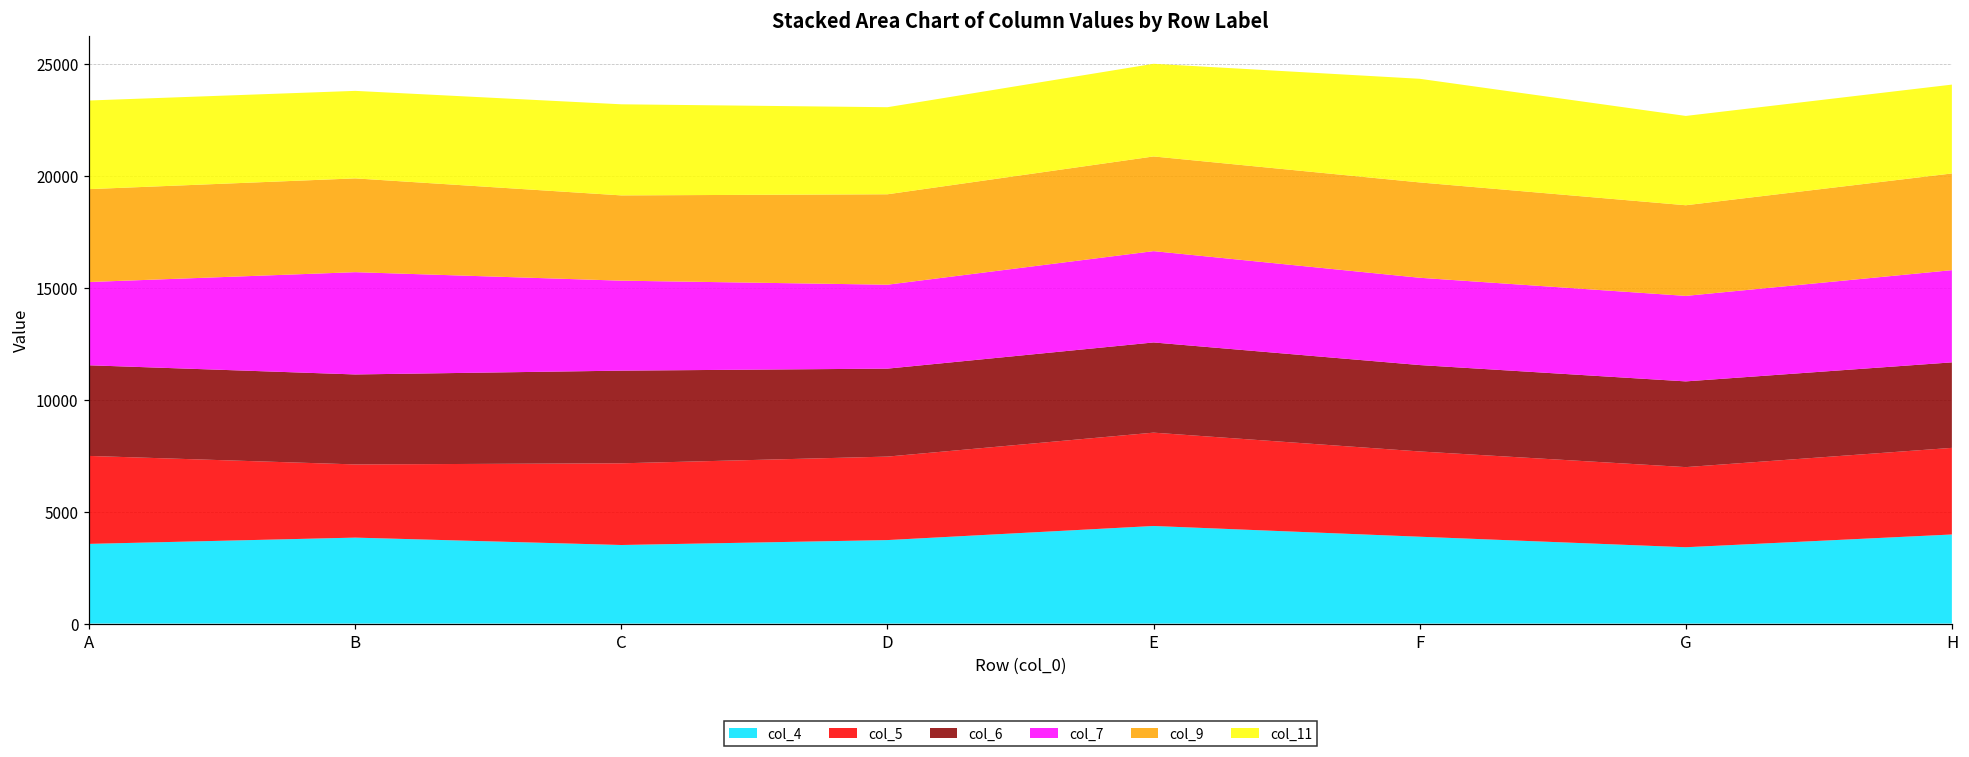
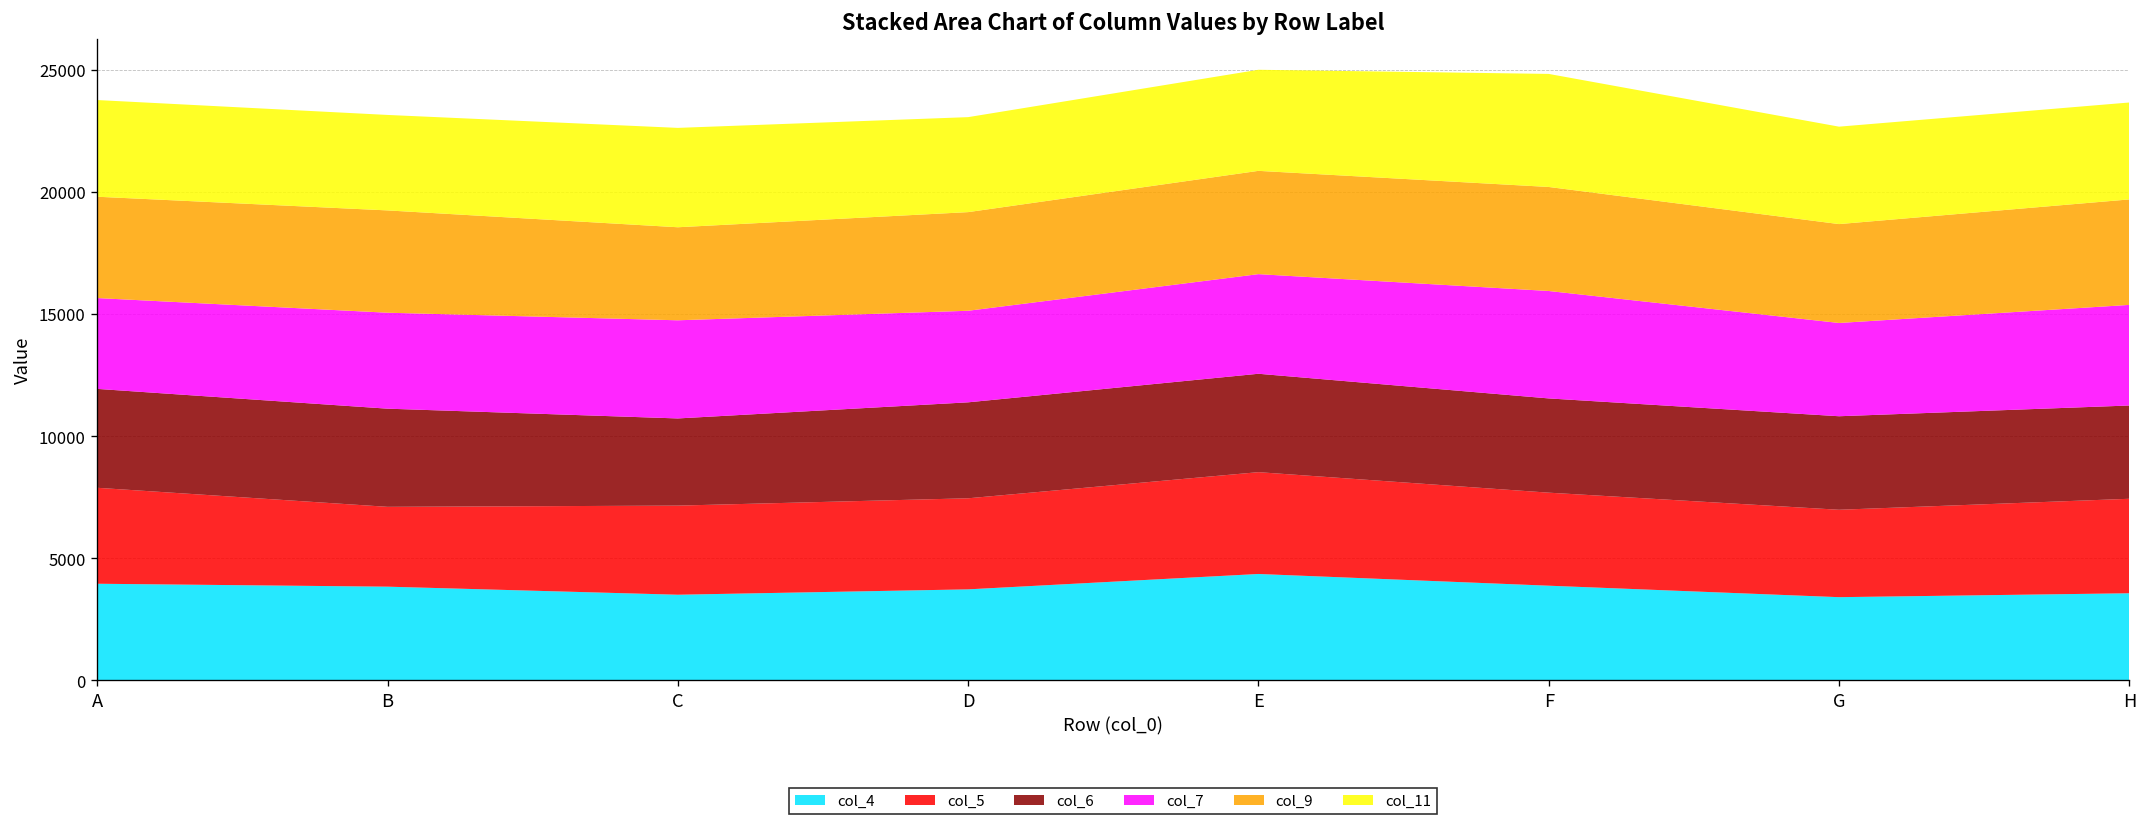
  {
    "col_4": {
-     "A": 3600,
+     "A": 4000,
      "B": 3800,
      "C": 3500,
      "D": 3700,
      "E": 4400,
      "F": 3900,
      "G": 3400,
-     "H": 4000
+     "H": 3600
    },
    "col_5": {
      "A": 3900,
      "B": 3300,
      "C": 3700,
      "D": 3700,
      "E": 4200,
      "F": 3800,
      "G": 3600,
      "H": 3900
    },
    "col_6": {
      "A": 4100,
      "B": 4000,
-     "C": 4100,
+     "C": 3600,
      "D": 3900,
      "E": 4000,
      "F": 3900,
      "G": 3800,
      "H": 3800
    },
    "col_7": {
      "A": 3700,
-     "B": 4600,
+     "B": 3900,
      "C": 4000,
      "D": 3800,
      "E": 4100,
-     "F": 3900,
+     "F": 4400,
      "G": 3800,
      "H": 4100
    },
    "col_9": {
      "A": 4200,
      "B": 4200,
      "C": 3800,
      "D": 4000,
      "E": 4200,
      "F": 4300,
      "G": 4100,
      "H": 4300
    },
    "col_11": {
      "A": 4000,
      "B": 3900,
      "C": 4100,
      "D": 3900,
      "E": 4100,
      "F": 4600,
      "G": 4000,
      "H": 4000
    }
  }
